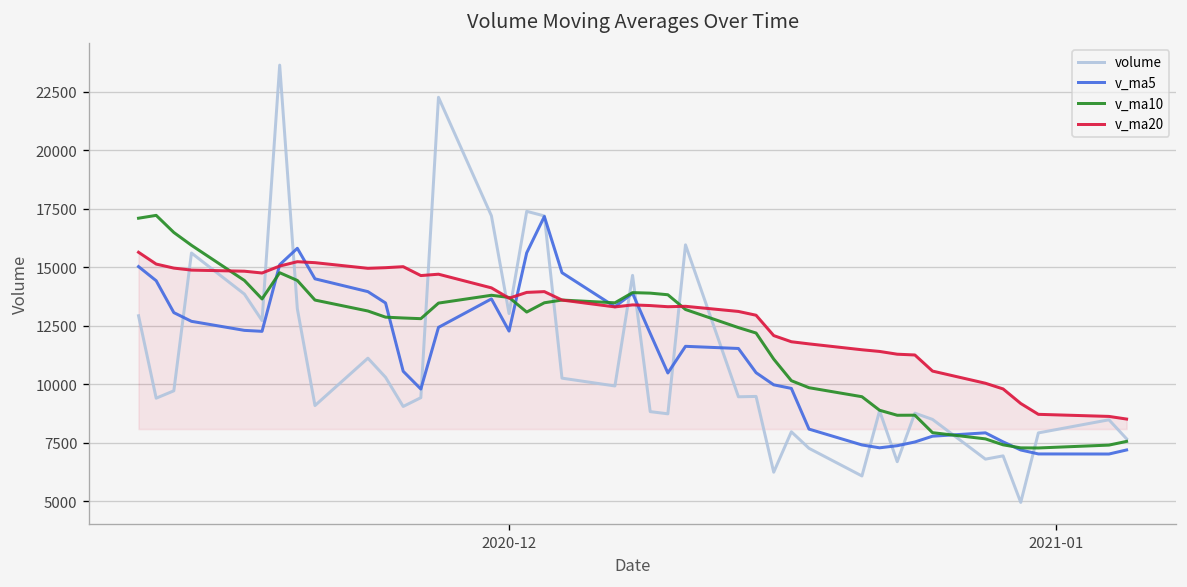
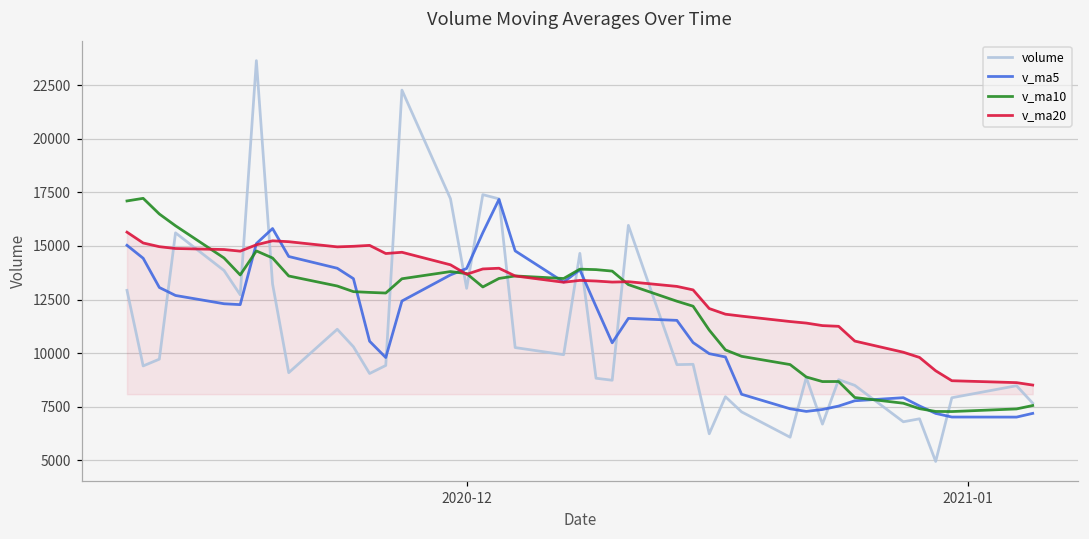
  {
    "volume": {
      "2020-12": 13000
    },
    "v_ma5": {
-     "2020-12": 12300
+     "2020-12": 13900
    }
  }
